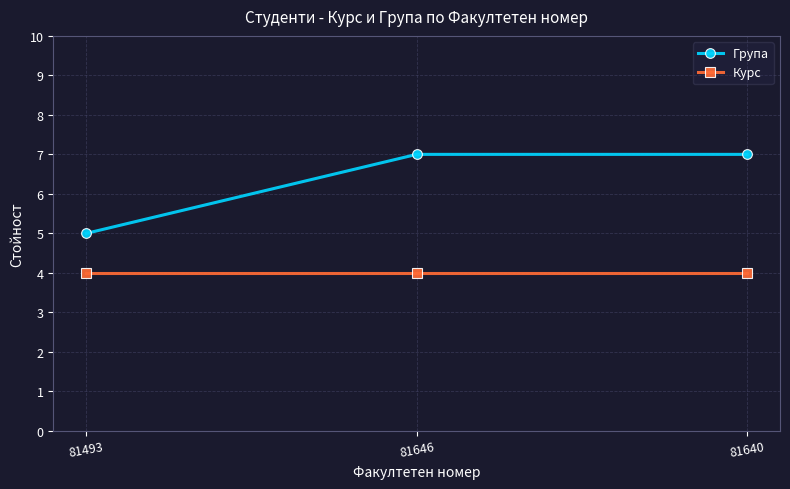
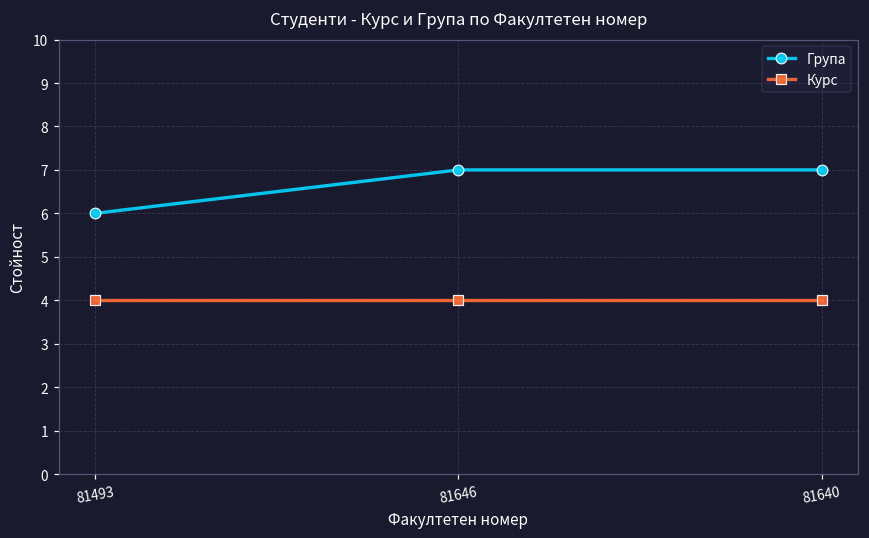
  {
    "Група": {
-     "81493": 5,
+     "81493": 6,
      "81646": 7,
      "81640": 7
    },
    "Курс": {
      "81493": 4,
      "81646": 4,
      "81640": 4
    }
  }
